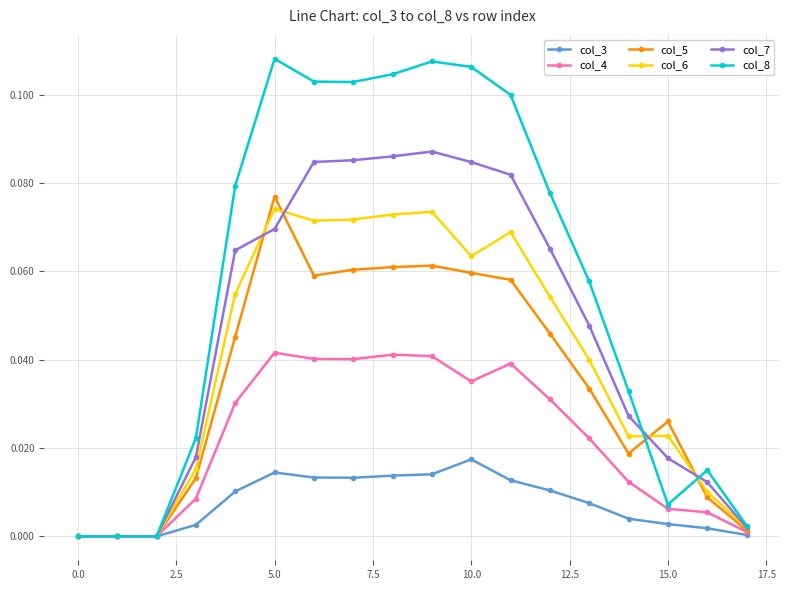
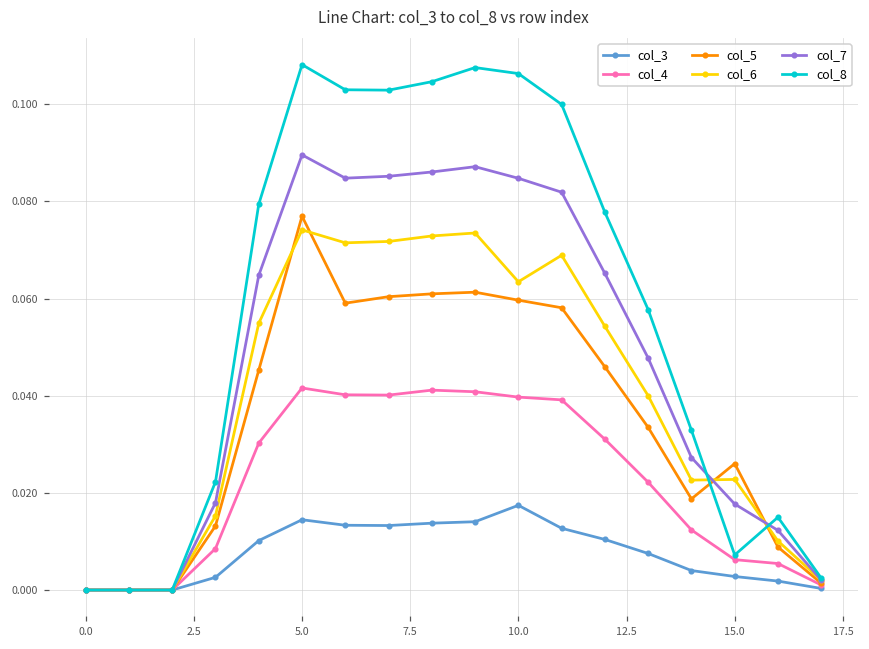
  {
    "col_3": {
      "5.0": 0.014,
      "10.0": 0.017,
      "15.0": 0.003
    },
    "col_4": {
      "5.0": 0.042,
-     "10.0": 0.035,
+     "10.0": 0.040,
      "15.0": 0.006
    },
    "col_5": {
      "5.0": 0.077,
      "10.0": 0.060,
      "15.0": 0.026
    },
    "col_6": {
      "5.0": 0.074,
      "10.0": 0.063,
      "15.0": 0.023
    },
    "col_7": {
-     "5.0": 0.070,
+     "5.0": 0.090,
      "10.0": 0.085,
      "15.0": 0.018
    },
    "col_8": {
      "5.0": 0.108,
      "10.0": 0.106,
      "15.0": 0.007
    }
  }
